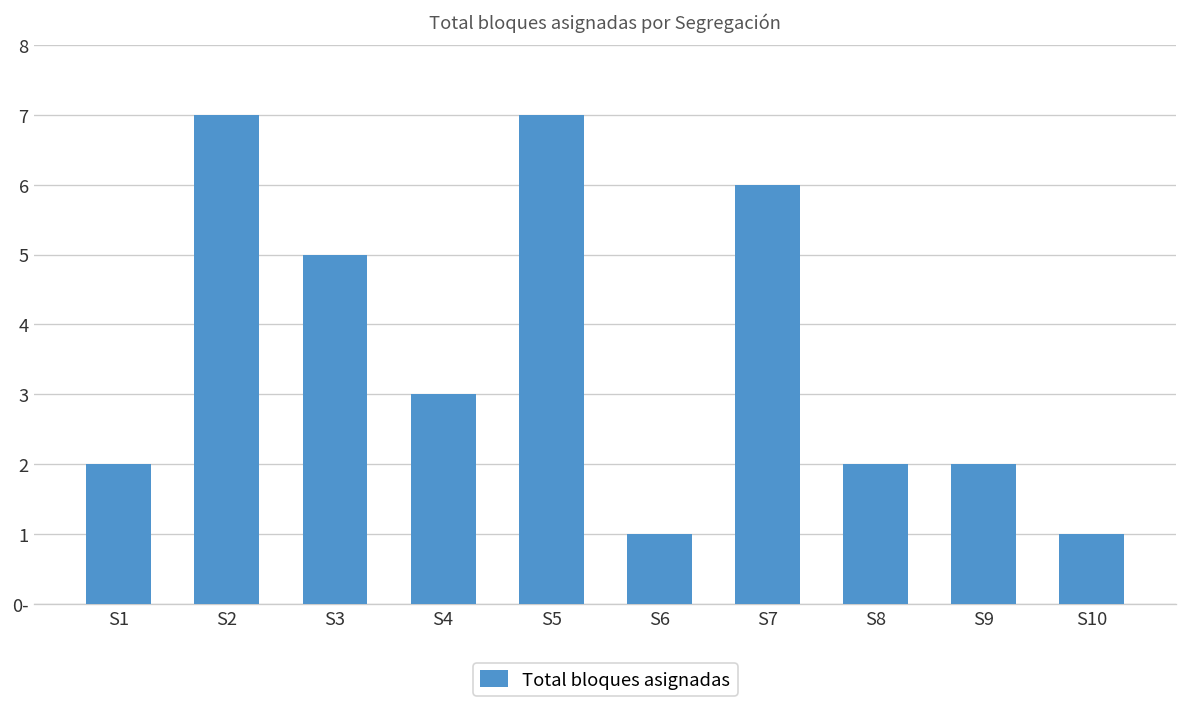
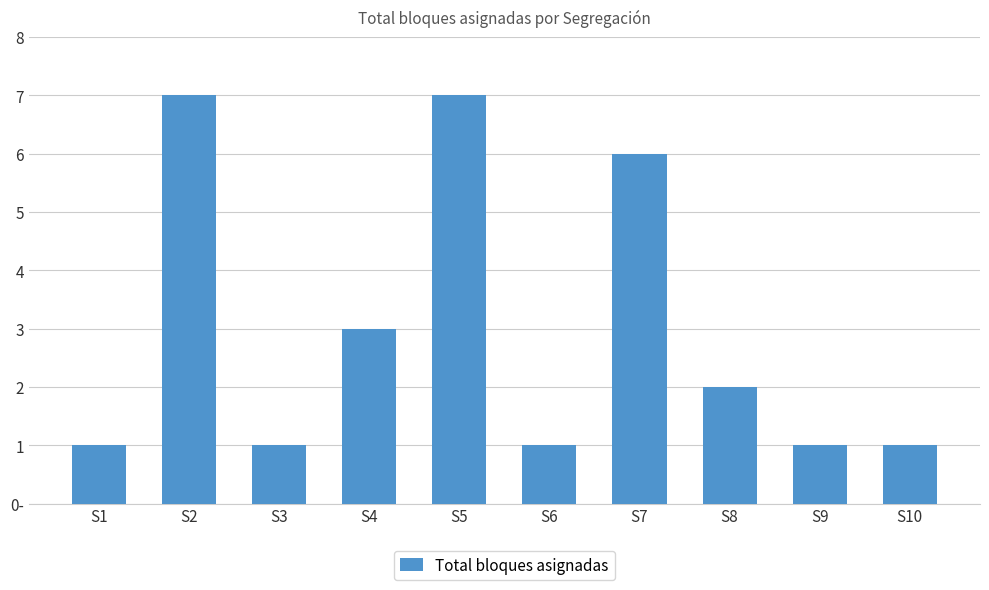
  {
-   "S1": 2,
+   "S1": 1,
    "S2": 7,
-   "S3": 5,
+   "S3": 1,
    "S4": 3,
    "S5": 7,
    "S6": 1,
    "S7": 6,
    "S8": 2,
-   "S9": 2,
+   "S9": 1,
    "S10": 1
  }
